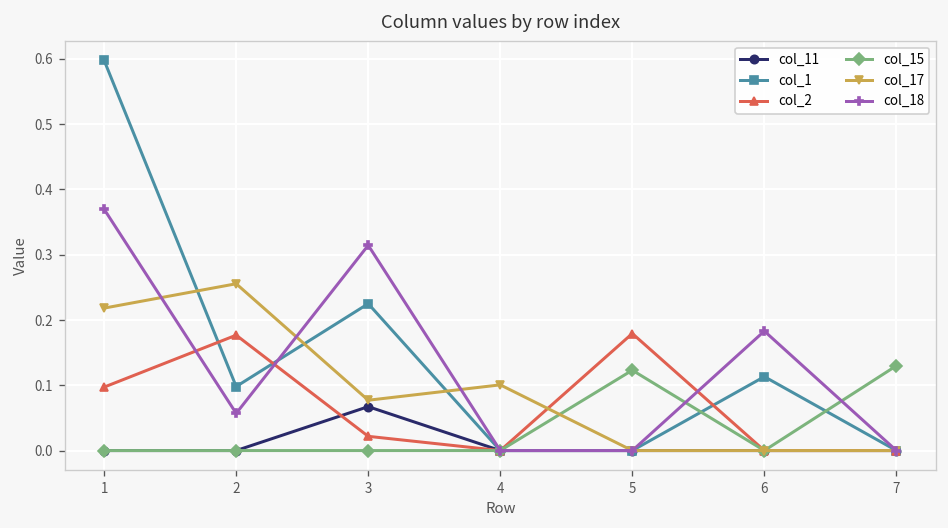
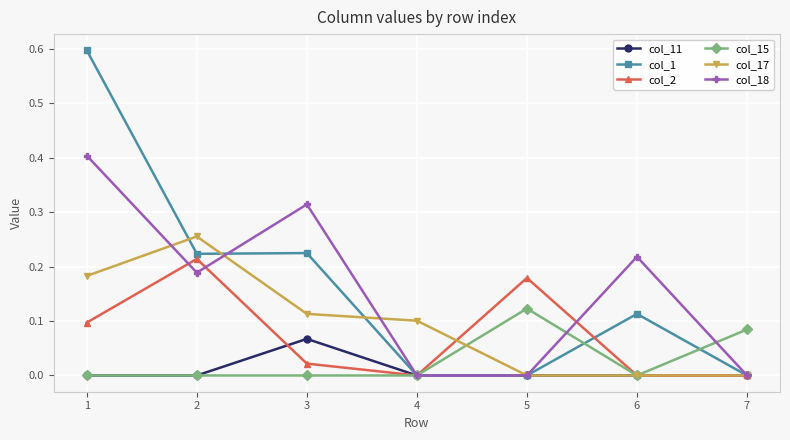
  {
    "col_11": {
      "3": 0.07
    },
    "col_1": {
      "1": 0.60,
-     "2": 0.10,
+     "2": 0.22,
      "3": 0.23,
      "6": 0.11
    },
    "col_2": {
      "1": 0.10,
-     "2": 0.18,
+     "2": 0.21,
      "3": 0.02,
      "5": 0.18
    },
    "col_15": {
      "3": 0.00,
      "5": 0.12,
-     "7": 0.13
+     "7": 0.08
    },
    "col_17": {
-     "1": 0.22,
+     "1": 0.18,
      "2": 0.26,
-     "3": 0.08,
+     "3": 0.11,
      "4": 0.10
    },
    "col_18": {
-     "1": 0.37,
-     "2": 0.06,
+     "1": 0.40,
+     "2": 0.19,
      "3": 0.31,
-     "6": 0.18
+     "6": 0.22
    }
  }
